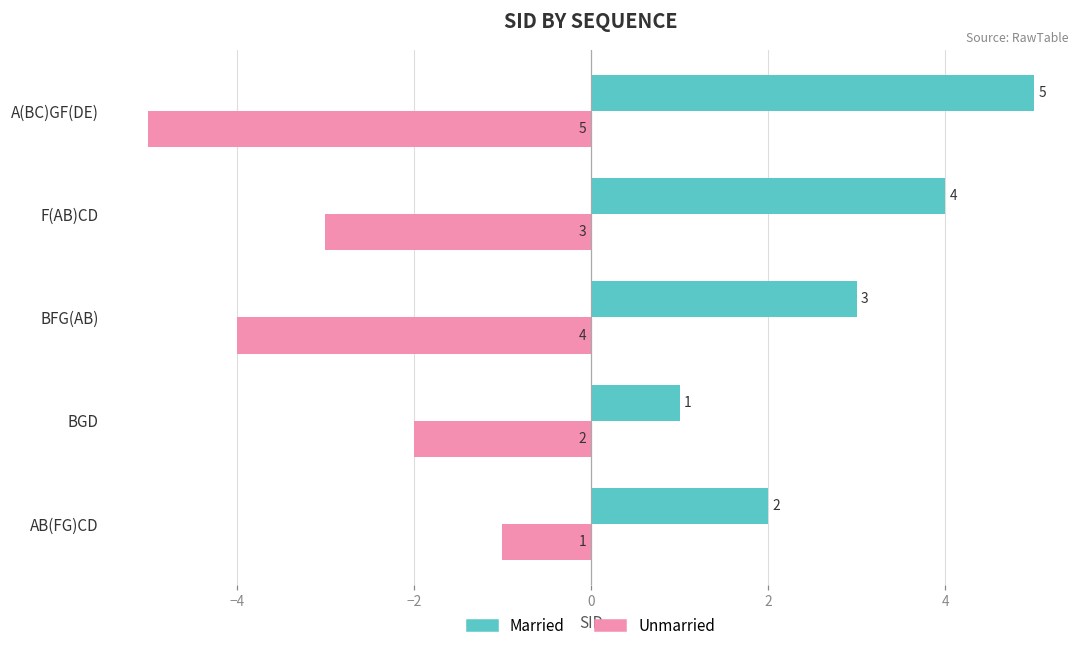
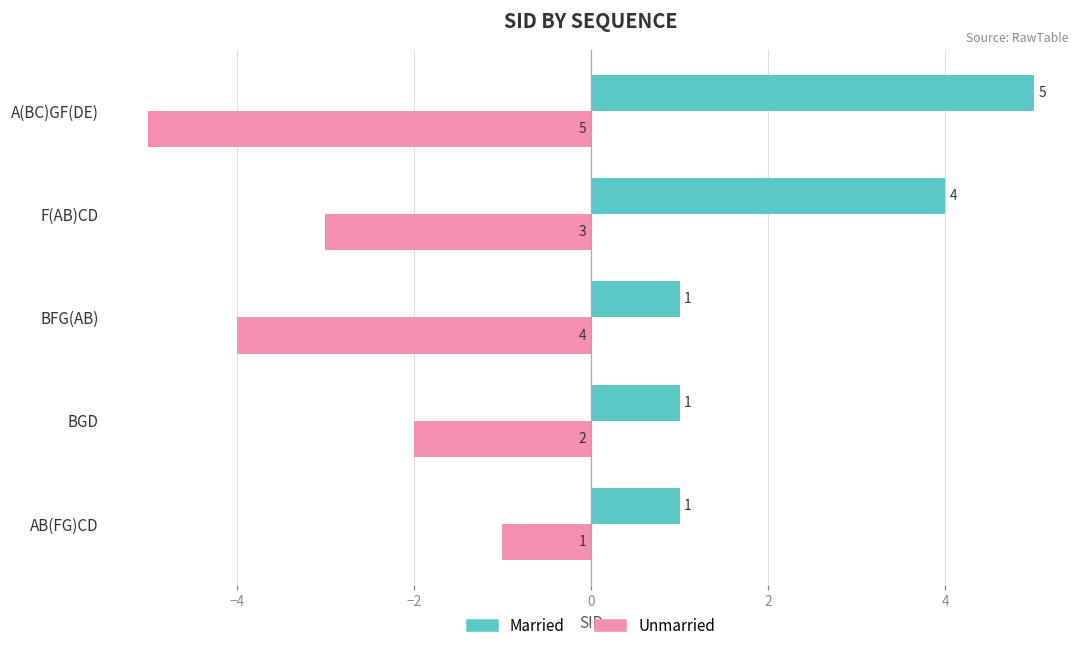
  {
    "Married": {
      "A(BC)GF(DE)": 5,
      "F(AB)CD": 4,
-     "BFG(AB)": 3,
+     "BFG(AB)": 1,
      "BGD": 1,
-     "AB(FG)CD": 2
+     "AB(FG)CD": 1
    }
  }
